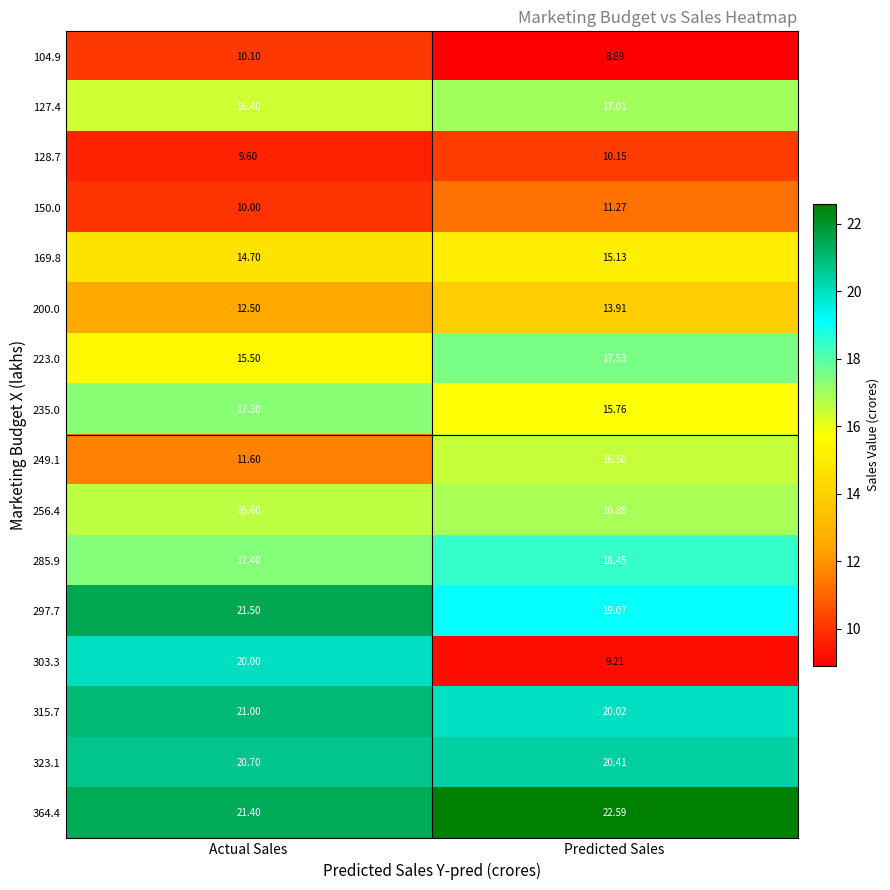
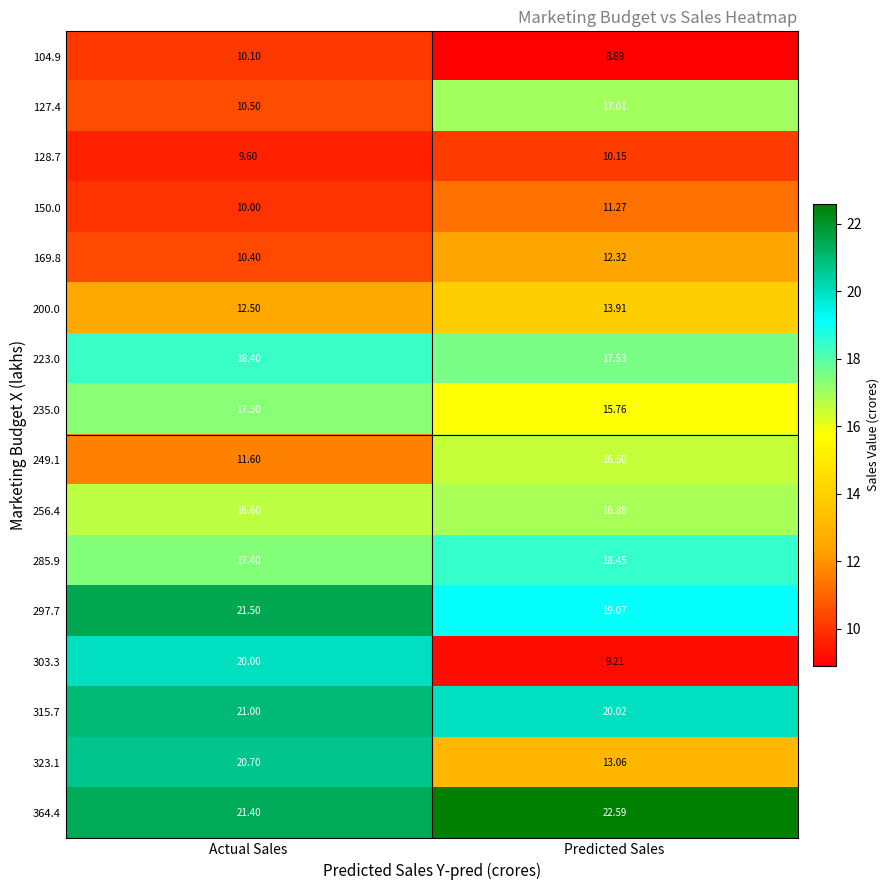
  {
    "104.9": {
      "Actual Sales": 10.10,
      "Predicted Sales": 8.89
    },
    "127.4": {
-     "Actual Sales": 16.40,
+     "Actual Sales": 10.50,
      "Predicted Sales": 17.01
    },
    "128.7": {
      "Actual Sales": 9.60,
      "Predicted Sales": 10.15
    },
    "150.0": {
      "Actual Sales": 10.00,
      "Predicted Sales": 11.27
    },
    "169.8": {
-     "Actual Sales": 14.70,
-     "Predicted Sales": 15.13
+     "Actual Sales": 10.40,
+     "Predicted Sales": 12.32
    },
    "200.0": {
      "Actual Sales": 12.50,
      "Predicted Sales": 13.91
    },
    "223.0": {
-     "Actual Sales": 15.50,
+     "Actual Sales": 18.40,
      "Predicted Sales": 17.53
    },
    "235.0": {
      "Actual Sales": 17.30,
      "Predicted Sales": 15.76
    },
    "249.1": {
      "Actual Sales": 11.60,
      "Predicted Sales": 16.50
    },
    "256.4": {
      "Actual Sales": 16.60,
      "Predicted Sales": 16.89
    },
    "285.9": {
      "Actual Sales": 17.40,
      "Predicted Sales": 18.45
    },
    "297.7": {
      "Actual Sales": 21.50,
      "Predicted Sales": 19.07
    },
    "303.3": {
      "Actual Sales": 20.00,
      "Predicted Sales": 9.21
    },
    "315.7": {
      "Actual Sales": 21.00,
      "Predicted Sales": 20.02
    },
    "323.1": {
      "Actual Sales": 20.70,
-     "Predicted Sales": 20.41
+     "Predicted Sales": 13.06
    },
    "364.4": {
      "Actual Sales": 21.40,
      "Predicted Sales": 22.59
    }
  }
